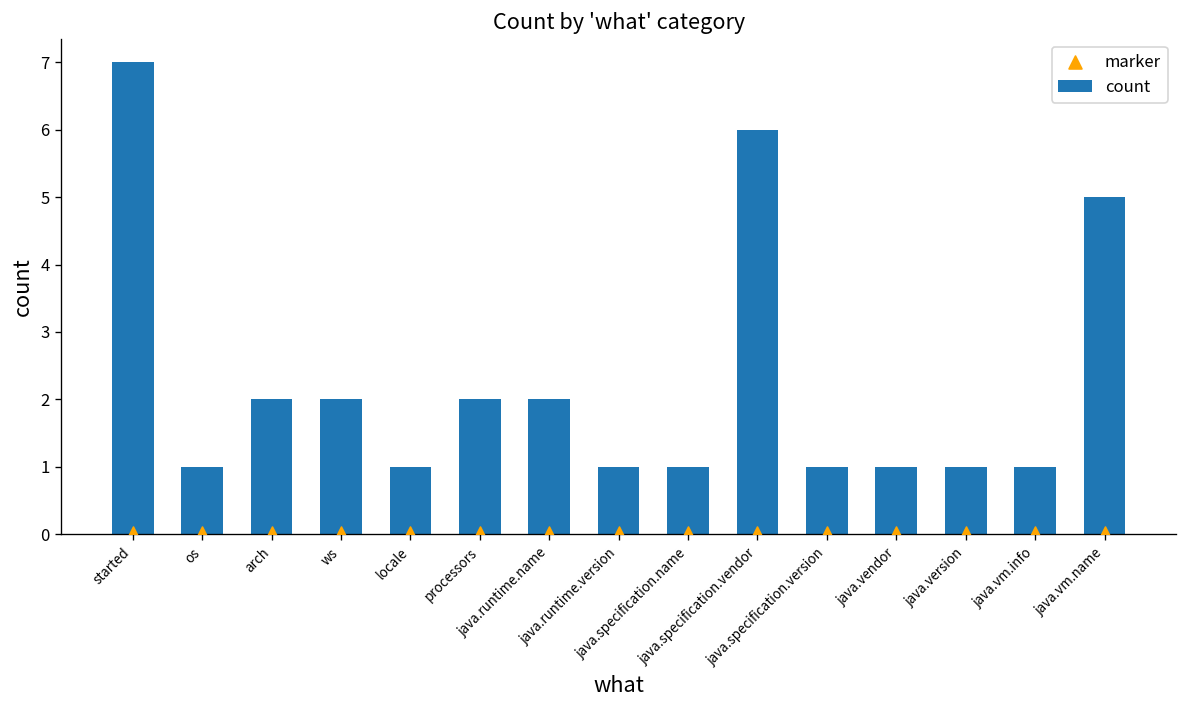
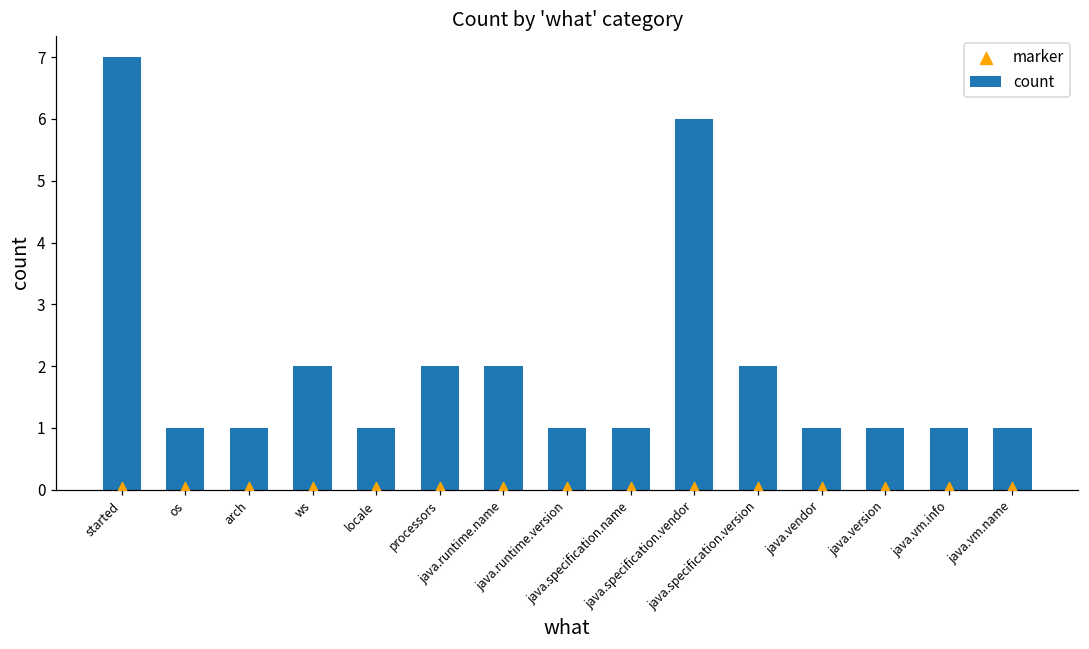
  {
    "count": {
      "started": 7,
      "os": 1,
-     "arch": 2,
+     "arch": 1,
      "ws": 2,
      "locale": 1,
      "processors": 2,
      "java.runtime.name": 2,
      "java.runtime.version": 1,
      "java.specification.name": 1,
      "java.specification.vendor": 6,
-     "java.specification.version": 1,
+     "java.specification.version": 2,
      "java.vendor": 1,
      "java.version": 1,
      "java.vm.info": 1,
-     "java.vm.name": 5
+     "java.vm.name": 1
    }
  }
